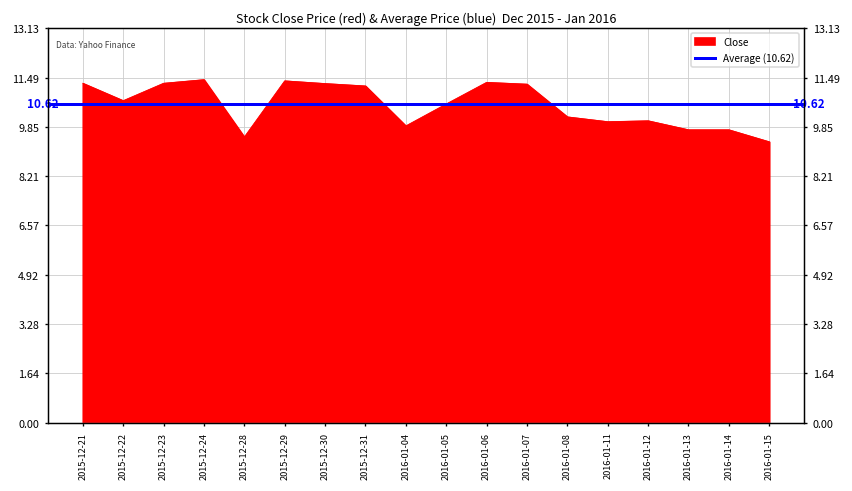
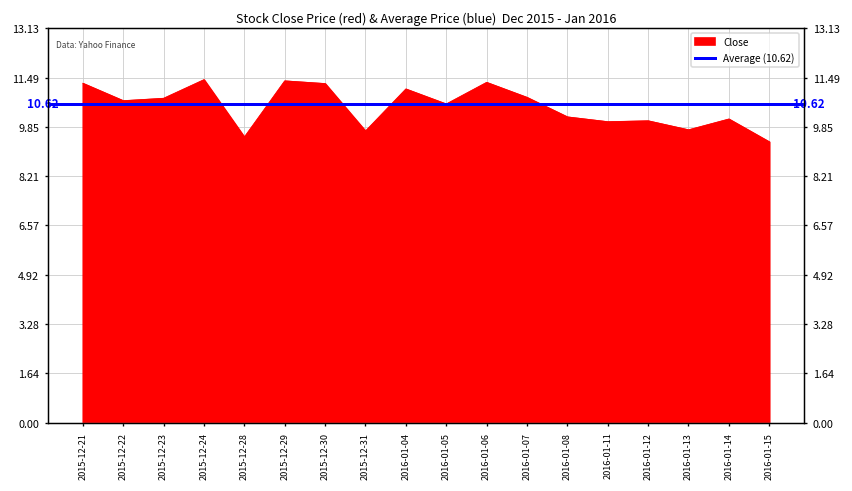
  {
    "2015-12-22": 10.7,
-   "2015-12-23": 11.3,
+   "2015-12-23": 10.8,
    "2015-12-24": 11.4,
    "2015-12-28": 9.5,
    "2015-12-29": 11.4,
    "2015-12-30": 11.3,
-   "2015-12-31": 11.2,
-   "2016-01-04": 9.9,
+   "2015-12-31": 9.7,
+   "2016-01-04": 11.1,
    "2016-01-05": 10.6,
    "2016-01-06": 11.3,
-   "2016-01-07": 11.3,
+   "2016-01-07": 10.8,
    "2016-01-08": 10.2,
    "2016-01-11": 10.0,
    "2016-01-12": 10.1,
    "2016-01-13": 9.8,
-   "2016-01-14": 9.8,
+   "2016-01-14": 10.1,
    "2016-01-15": 9.4
  }
